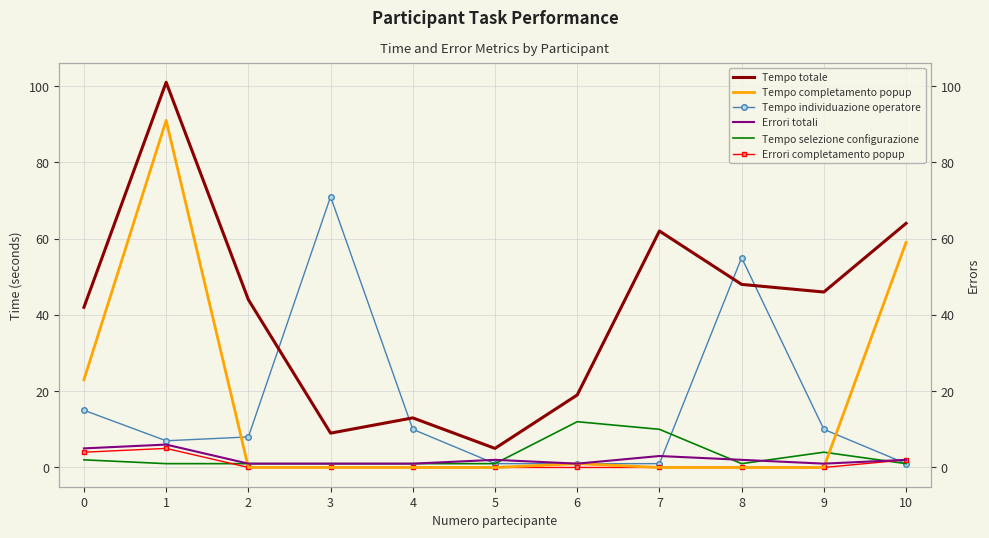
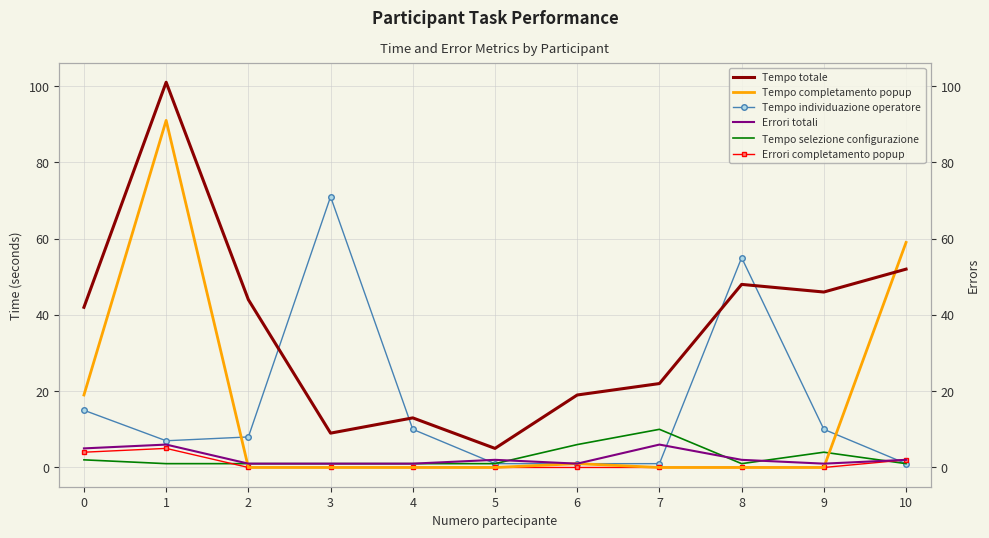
  {
    "Tempo totale": {
      "0": 42,
      "1": 101,
      "2": 44,
      "3": 9,
      "4": 13,
      "5": 5,
      "6": 19,
-     "7": 62,
+     "7": 22,
      "8": 48,
      "9": 46,
-     "10": 64
+     "10": 52
    },
    "Tempo completamento popup": {
-     "0": 23,
+     "0": 19,
      "1": 91,
      "10": 59
    },
    "Tempo individuazione operatore": {
      "0": 15,
      "1": 7,
      "2": 8,
      "3": 71,
      "4": 10,
      "7": 1,
      "8": 55,
      "9": 10
    },
    "Errori totali": {
      "0": 5,
      "1": 6,
      "5": 2,
-     "7": 3,
+     "7": 6,
      "8": 2,
      "9": 1
    },
    "Tempo selezione configurazione": {
      "0": 2,
      "1": 1,
-     "6": 12,
+     "6": 6,
      "7": 10,
      "8": 1,
      "9": 4
    },
    "Errori completamento popup": {
      "0": 4,
      "1": 5,
      "6": 0
    }
  }
